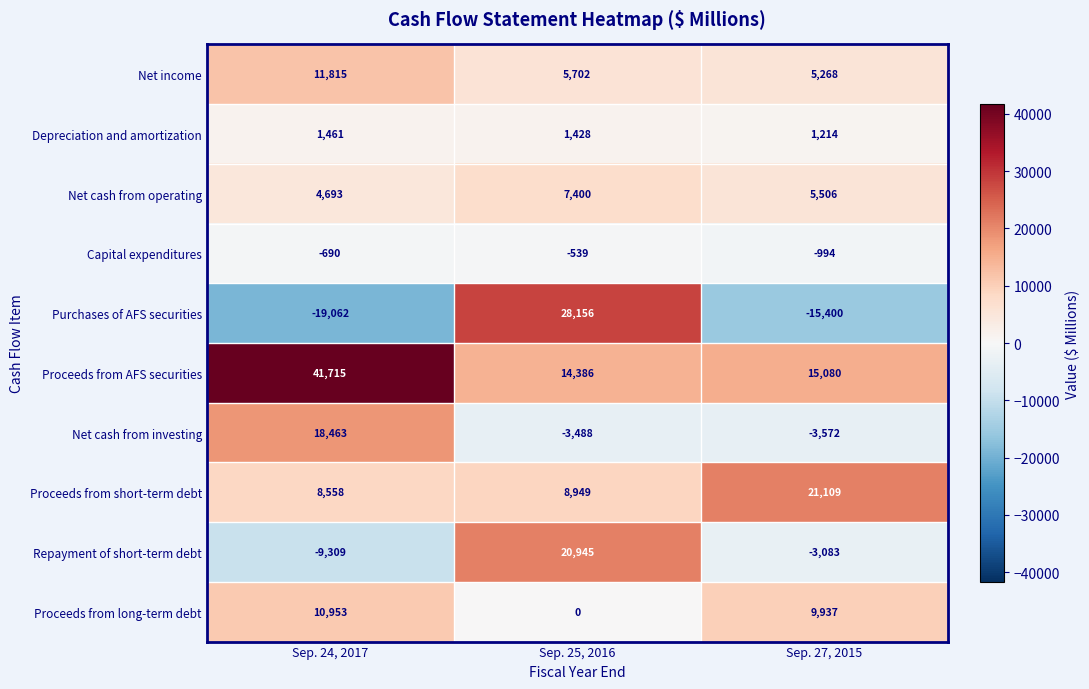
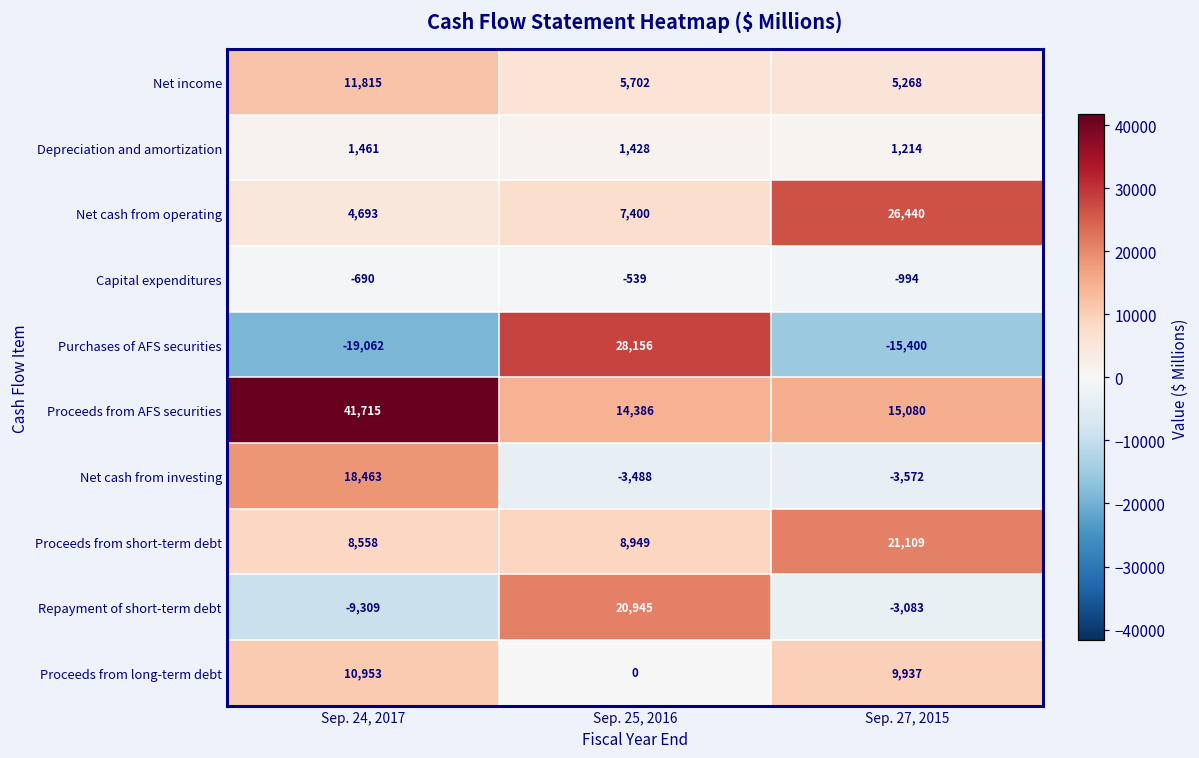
  {
    "Net income": {
      "Sep. 24, 2017": "11,815",
      "Sep. 25, 2016": "5,702",
      "Sep. 27, 2015": "5,268"
    },
    "Depreciation and amortization": {
      "Sep. 24, 2017": "1,461",
      "Sep. 25, 2016": "1,428",
      "Sep. 27, 2015": "1,214"
    },
    "Net cash from operating": {
      "Sep. 24, 2017": "4,693",
      "Sep. 25, 2016": "7,400",
-     "Sep. 27, 2015": "5,506"
+     "Sep. 27, 2015": "26,440"
    },
    "Capital expenditures": {
      "Sep. 24, 2017": "-690",
      "Sep. 25, 2016": "-539",
      "Sep. 27, 2015": "-994"
    },
    "Purchases of AFS securities": {
      "Sep. 24, 2017": "-19,062",
      "Sep. 25, 2016": "28,156",
      "Sep. 27, 2015": "-15,400"
    },
    "Proceeds from AFS securities": {
      "Sep. 24, 2017": "41,715",
      "Sep. 25, 2016": "14,386",
      "Sep. 27, 2015": "15,080"
    },
    "Net cash from investing": {
      "Sep. 24, 2017": "18,463",
      "Sep. 25, 2016": "-3,488",
      "Sep. 27, 2015": "-3,572"
    },
    "Proceeds from short-term debt": {
      "Sep. 24, 2017": "8,558",
      "Sep. 25, 2016": "8,949",
      "Sep. 27, 2015": "21,109"
    },
    "Repayment of short-term debt": {
      "Sep. 24, 2017": "-9,309",
      "Sep. 25, 2016": "20,945",
      "Sep. 27, 2015": "-3,083"
    },
    "Proceeds from long-term debt": {
      "Sep. 24, 2017": "10,953",
      "Sep. 25, 2016": "0",
      "Sep. 27, 2015": "9,937"
    }
  }
